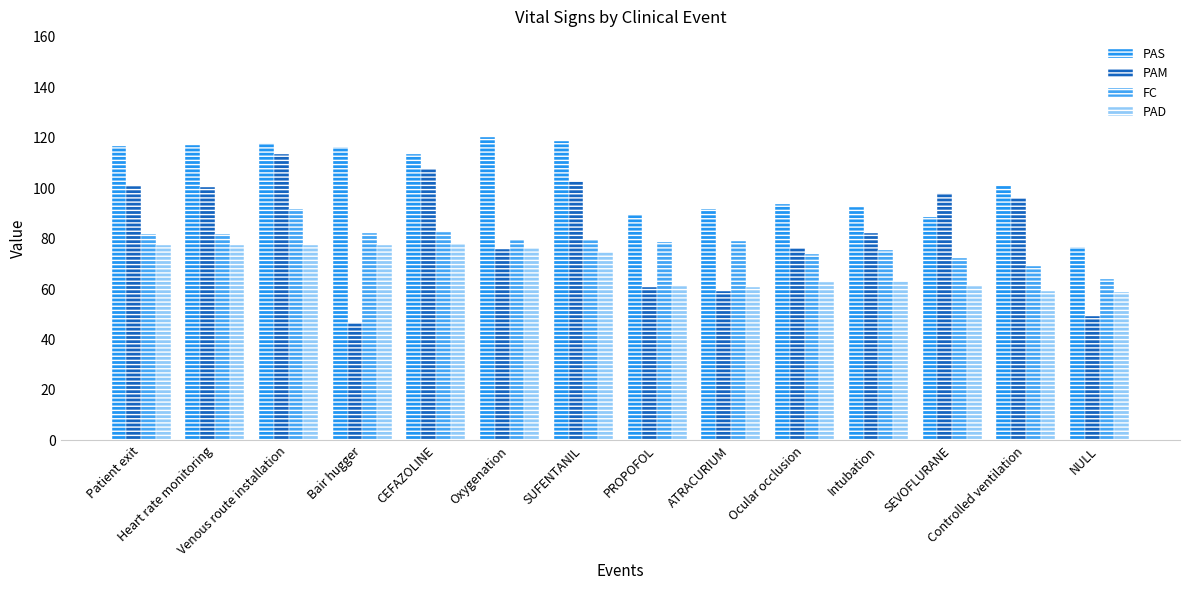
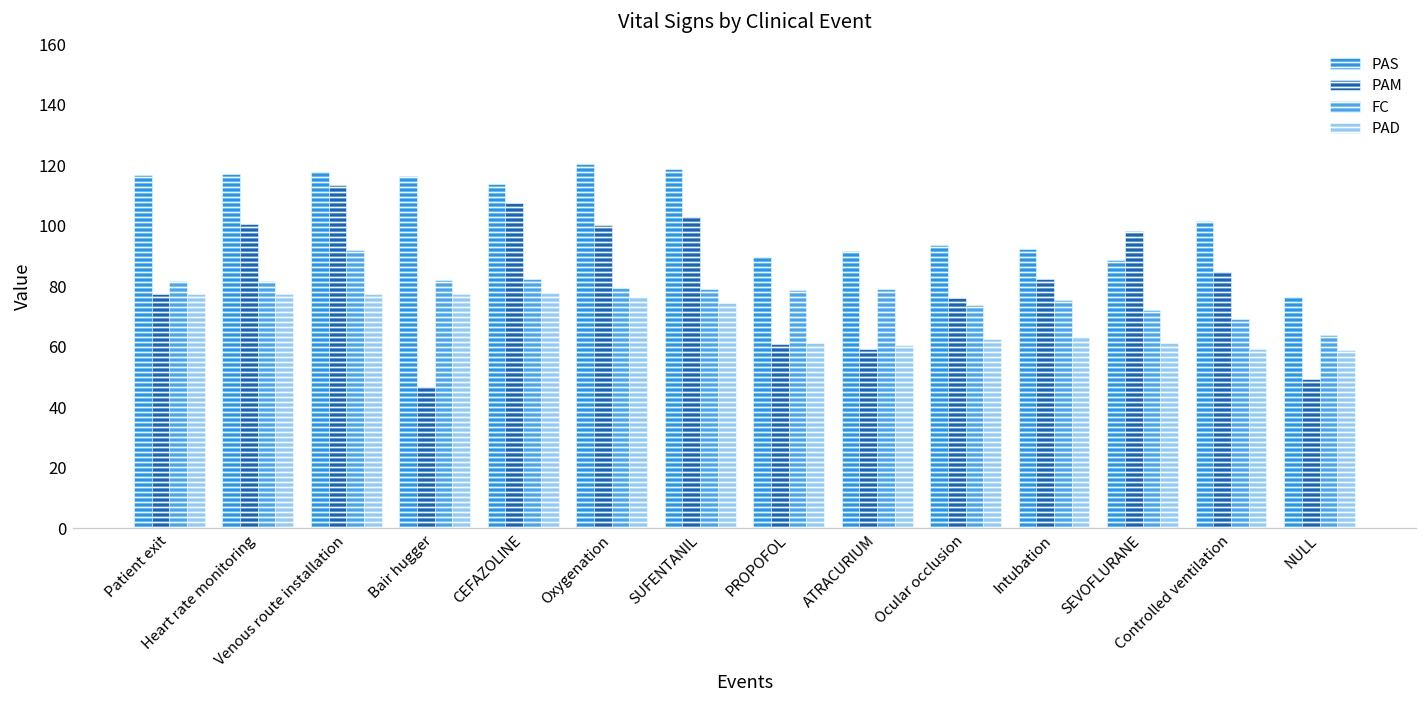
  {
    "PAM": {
-     "Patient exit": 101,
+     "Patient exit": 77,
      "Heart rate monitoring": 101,
      "Venous route installation": 114,
      "Bair hugger": 47,
      "CEFAZOLINE": 108,
-     "Oxygenation": 76,
+     "Oxygenation": 100,
      "SUFENTANIL": 103,
      "PROPOFOL": 61,
      "ATRACURIUM": 59,
      "Ocular occlusion": 76,
      "Intubation": 82,
      "SEVOFLURANE": 98,
-     "Controlled ventilation": 96,
+     "Controlled ventilation": 85,
      "NULL": 49
    },
    "PAD": {
      "Patient exit": 77,
      "Heart rate monitoring": 77,
      "Venous route installation": 77,
      "Bair hugger": 77,
      "CEFAZOLINE": 78,
      "Oxygenation": 76,
      "SUFENTANIL": 75,
      "PROPOFOL": 61,
      "ATRACURIUM": 61,
      "Ocular occlusion": 63,
      "Intubation": 63,
      "SEVOFLURANE": 61,
      "Controlled ventilation": 59,
      "NULL": 59
    }
  }
